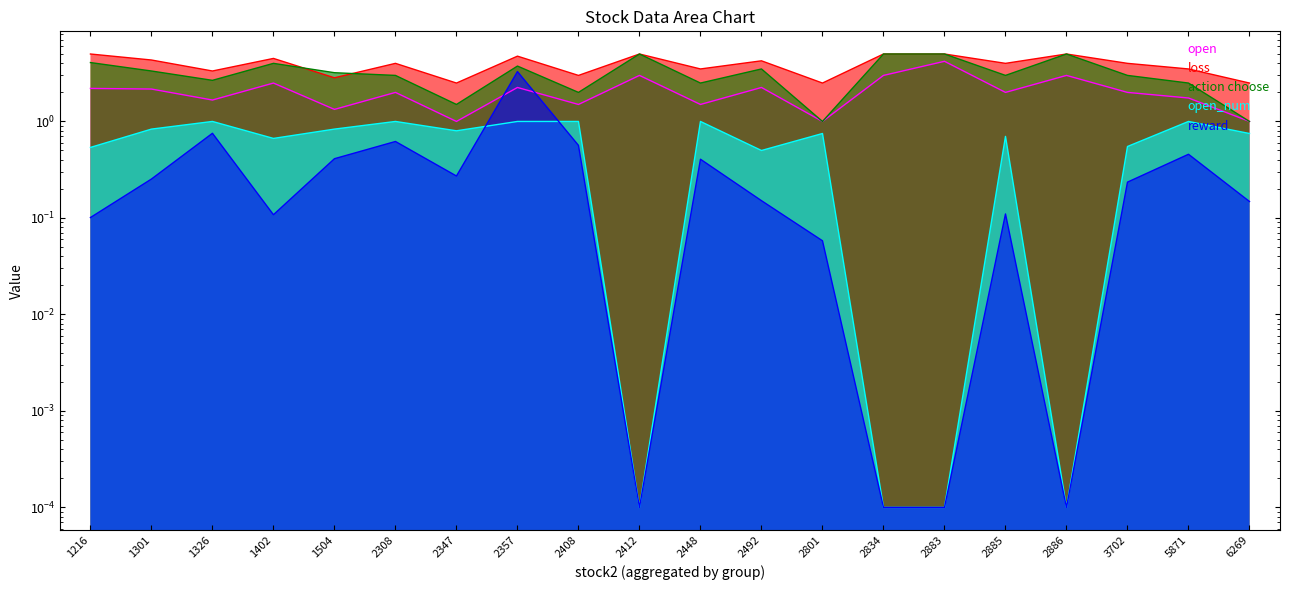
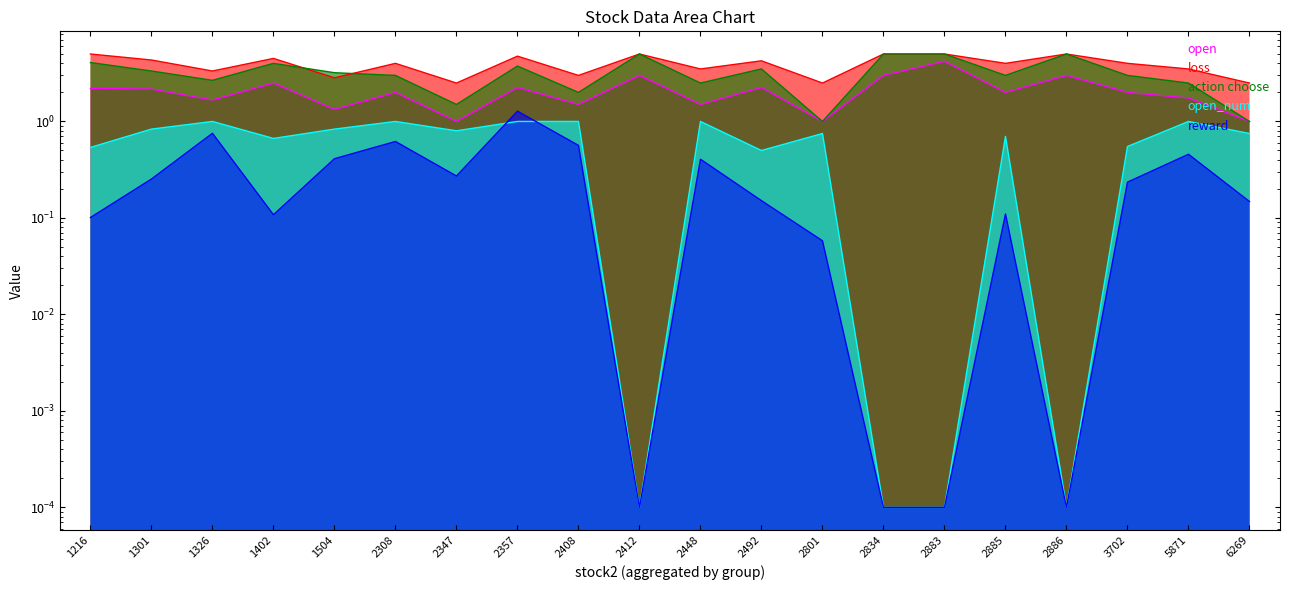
  {
    "open": {
      "1216": 2.2,
      "1301": 2.2,
      "1326": 1.7,
      "1402": 2.5,
      "1504": 1.3,
      "2308": 2.0,
      "2347": 1.0,
      "2357": 2.3,
      "2408": 1.5,
      "2412": 3.0,
      "2448": 1.5,
      "2492": 2.3,
      "2834": 3.0,
      "2883": 4,
      "2885": 2.0,
      "2886": 3.0,
      "3702": 2.0,
      "5871": 1.8
    },
    "loss": {
      "1216": 5,
      "1301": 4,
      "1326": 3.3,
      "1402": 5,
      "1504": 2.8,
      "2308": 4.0,
      "2347": 2.5,
      "2357": 5,
      "2408": 3.0,
      "2448": 3.5,
      "2492": 4,
      "2801": 2.5,
      "2885": 4.0,
      "3702": 4.0,
      "5871": 3.5,
      "6269": 2.5
    },
    "action choose": {
      "1216": 4.1,
      "1301": 3.3,
      "1326": 2.7,
      "1402": 4.0,
      "1504": 3.2,
      "2308": 3.0,
      "2347": 1.5,
      "2357": 3.8,
      "2408": 2.0,
      "2448": 2.5,
      "2492": 3.5,
      "2885": 3.0,
      "3702": 3.0,
      "5871": 2.5
    },
    "open_num": {
      "1216": 0.5,
      "1301": 0.8,
      "1326": 1.0,
      "1402": 0.7,
      "1504": 0.8,
      "2308": 1.0,
      "2347": 0.8,
      "2357": 1.0,
      "2408": 1.0,
      "2448": 1.0,
      "2492": 0.5,
      "2801": 0.8,
      "2885": 0.7,
      "3702": 0.6,
      "5871": 1.0,
      "6269": 0.8
    },
    "reward": {
      "1216": 0.1,
      "1301": 0.25,
      "1326": 0.8,
      "1402": 0.11,
      "1504": 0.4,
      "2308": 0.6,
      "2347": 0.27,
-     "2357": 3.3,
+     "2357": 1.3,
      "2408": 0.6,
      "2448": 0.4,
      "2492": 0.15,
      "2801": 0.06,
      "2885": 0.11,
      "3702": 0.24,
      "5871": 0.5,
      "6269": 0.15
    }
  }
